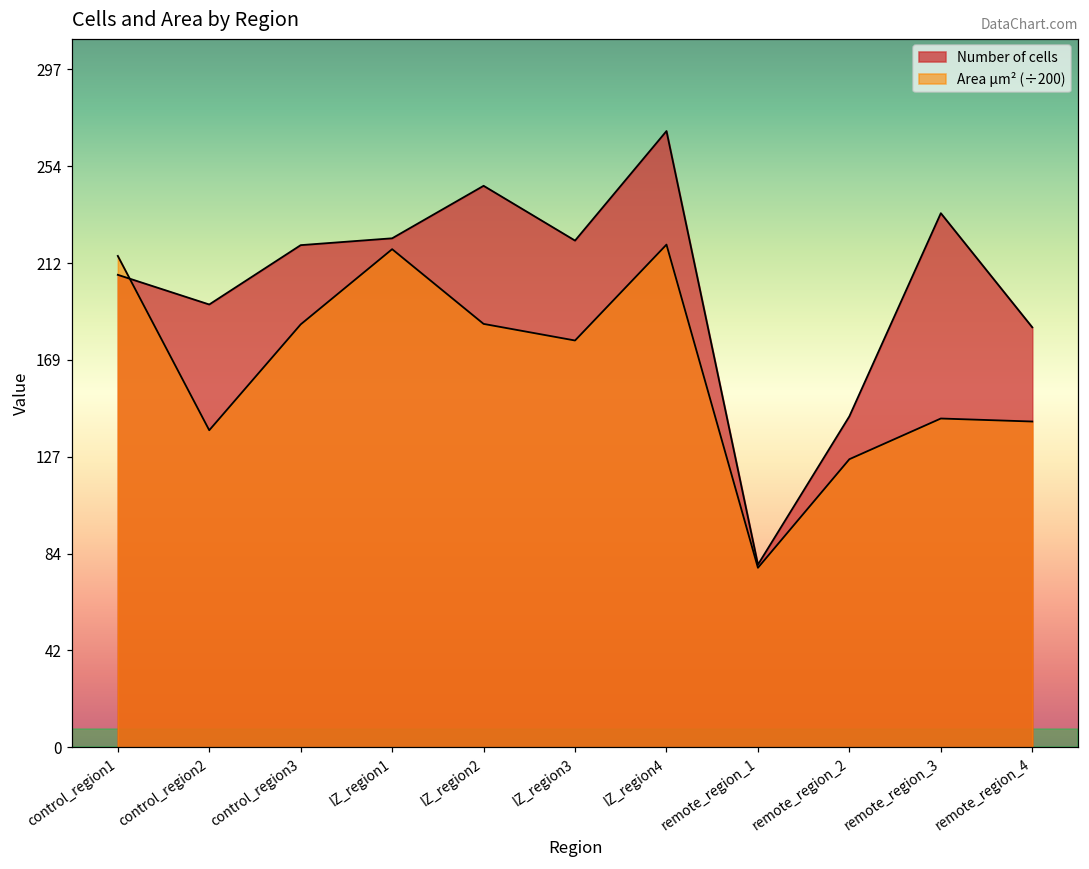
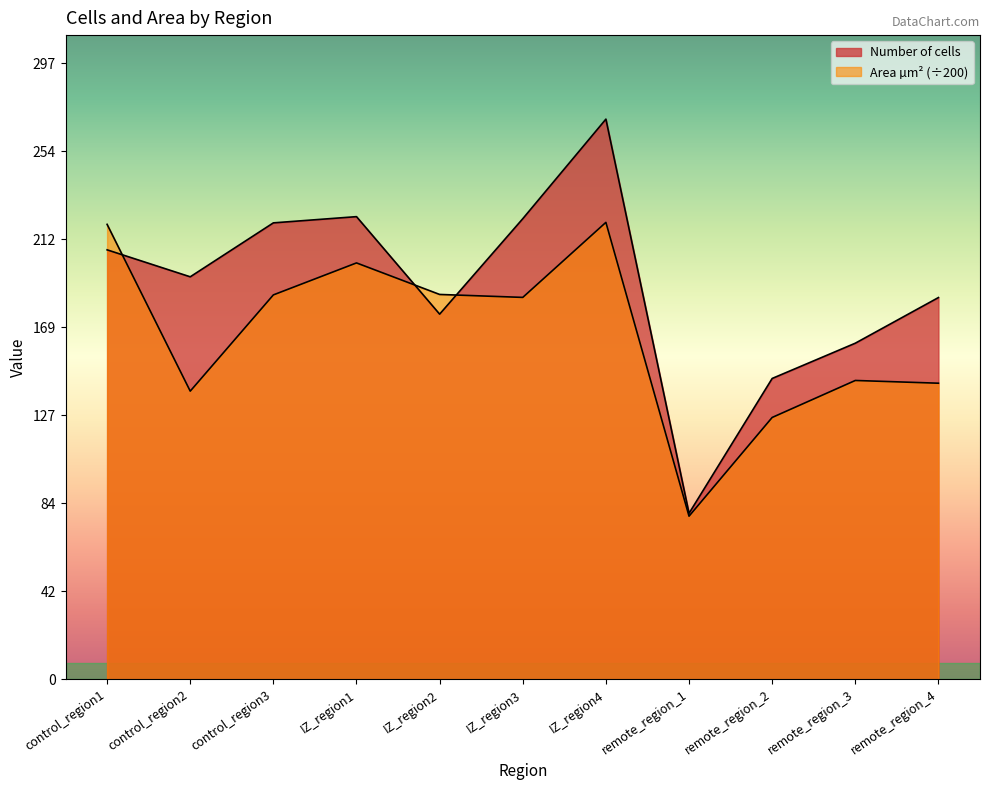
  {
    "Number of cells": {
      "control_region1": 207,
      "control_region2": 194,
      "control_region3": 220,
      "IZ_region1": 223,
-     "IZ_region2": 246,
+     "IZ_region2": 176,
      "IZ_region3": 222,
      "IZ_region4": 270,
      "remote_region_1": 80,
      "remote_region_2": 145,
-     "remote_region_3": 234,
+     "remote_region_3": 162,
      "remote_region_4": 184
    },
    "Area µm² (÷200)": {
-     "control_region1": 215,
+     "control_region1": 219,
      "control_region2": 139,
      "control_region3": 185,
-     "IZ_region1": 218,
+     "IZ_region1": 201,
      "IZ_region2": 185,
-     "IZ_region3": 178,
+     "IZ_region3": 184,
      "IZ_region4": 220,
      "remote_region_1": 79,
      "remote_region_2": 126,
      "remote_region_3": 144,
      "remote_region_4": 143
    }
  }
